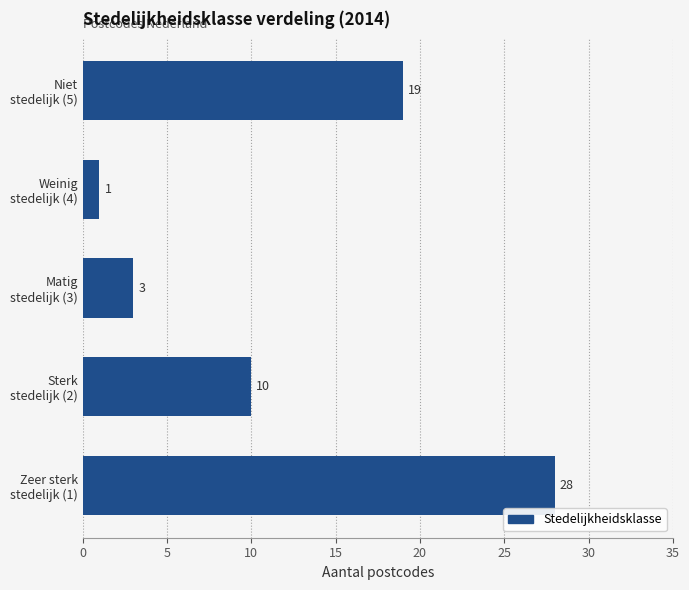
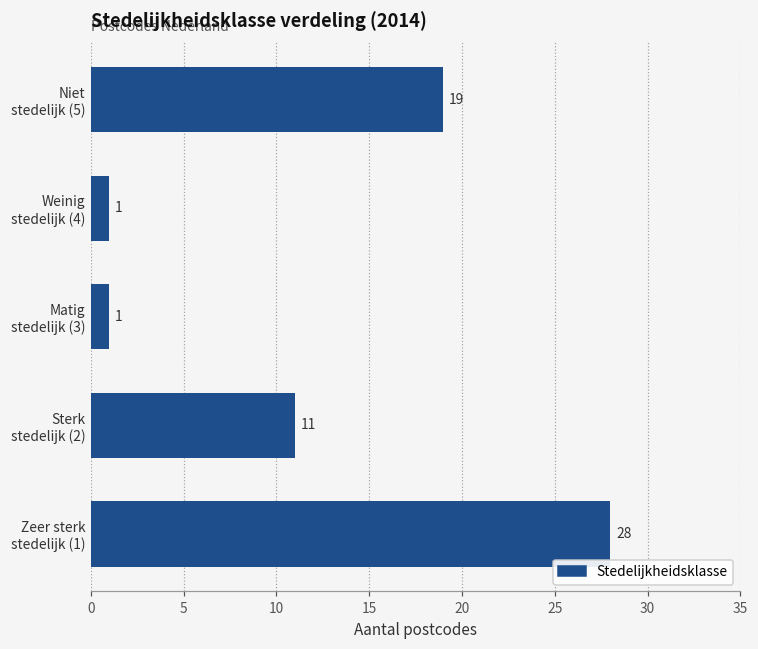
  {
    "Niet stedelijk (5)": 19,
    "Weinig stedelijk (4)": 1,
-   "Matig stedelijk (3)": 3,
-   "Sterk stedelijk (2)": 10,
+   "Matig stedelijk (3)": 1,
+   "Sterk stedelijk (2)": 11,
    "Zeer sterk stedelijk (1)": 28
  }
